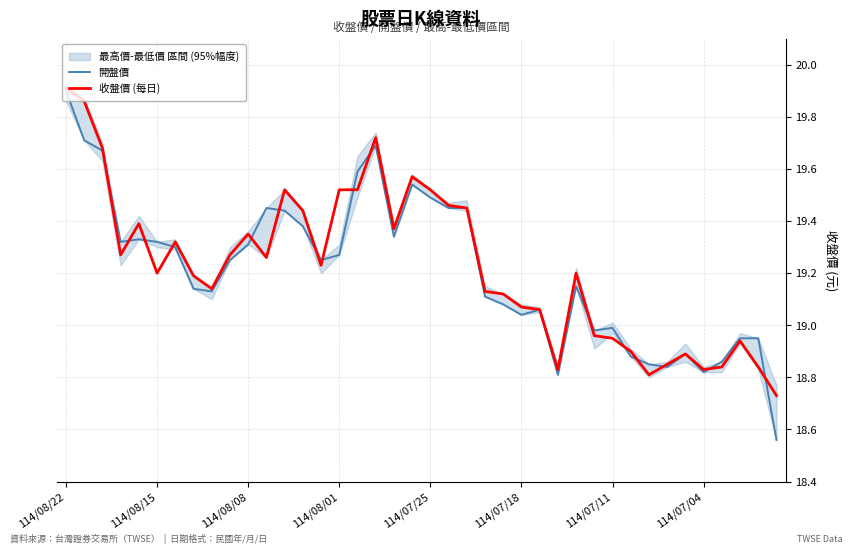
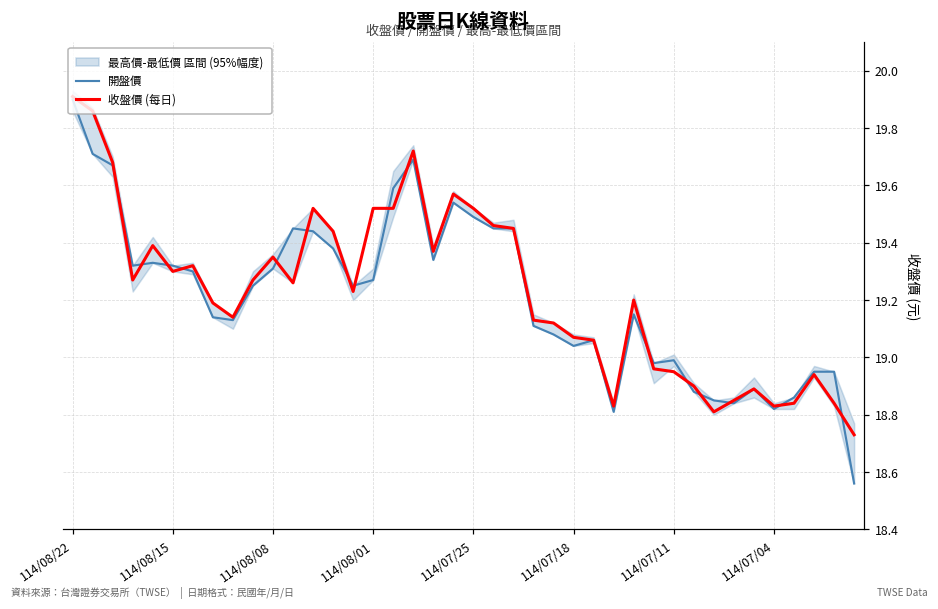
  {
    "收盤價 (每日)": {
-     "114/08/15": 19.2,
+     "114/08/15": 19.3,
      "114/08/08": 19.35,
      "114/08/01": 19.52,
      "114/07/18": 19.07,
      "114/07/11": 18.95,
      "114/07/04": 18.83
    }
  }
